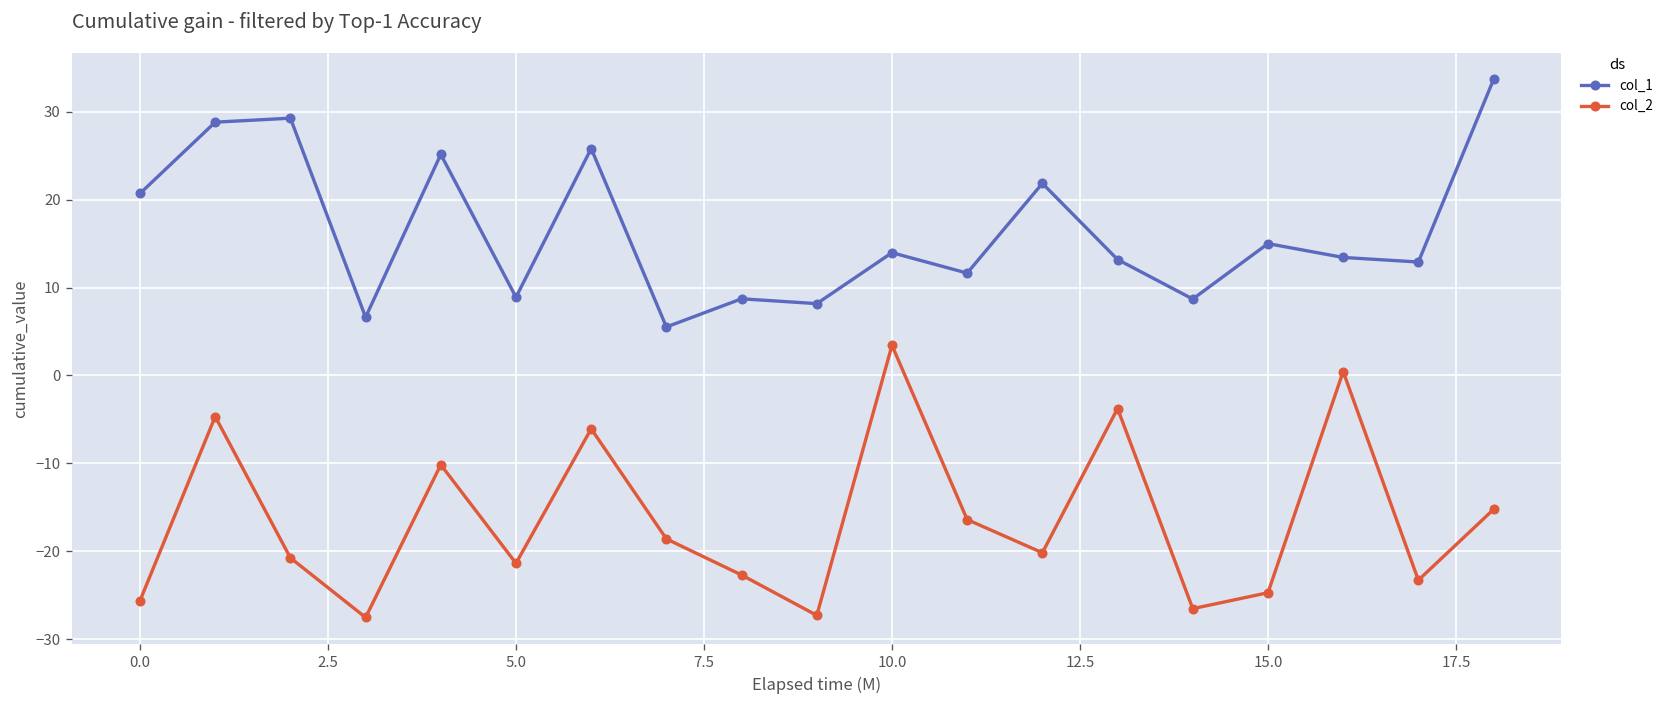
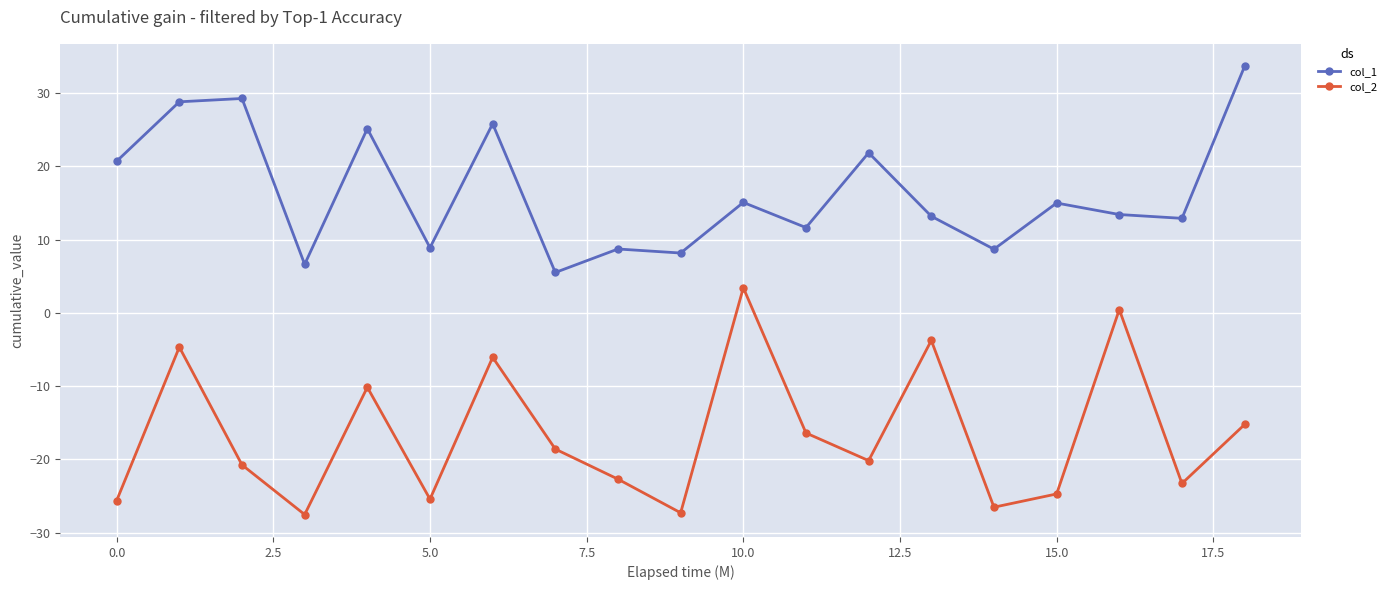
  {
    "col_1": {
      "0.0": 21,
      "5.0": 9,
-     "10.0": 14,
+     "10.0": 15,
      "15.0": 15
    },
    "col_2": {
      "0.0": -26,
-     "5.0": -21,
+     "5.0": -25,
      "10.0": 3,
      "15.0": -25
    }
  }
